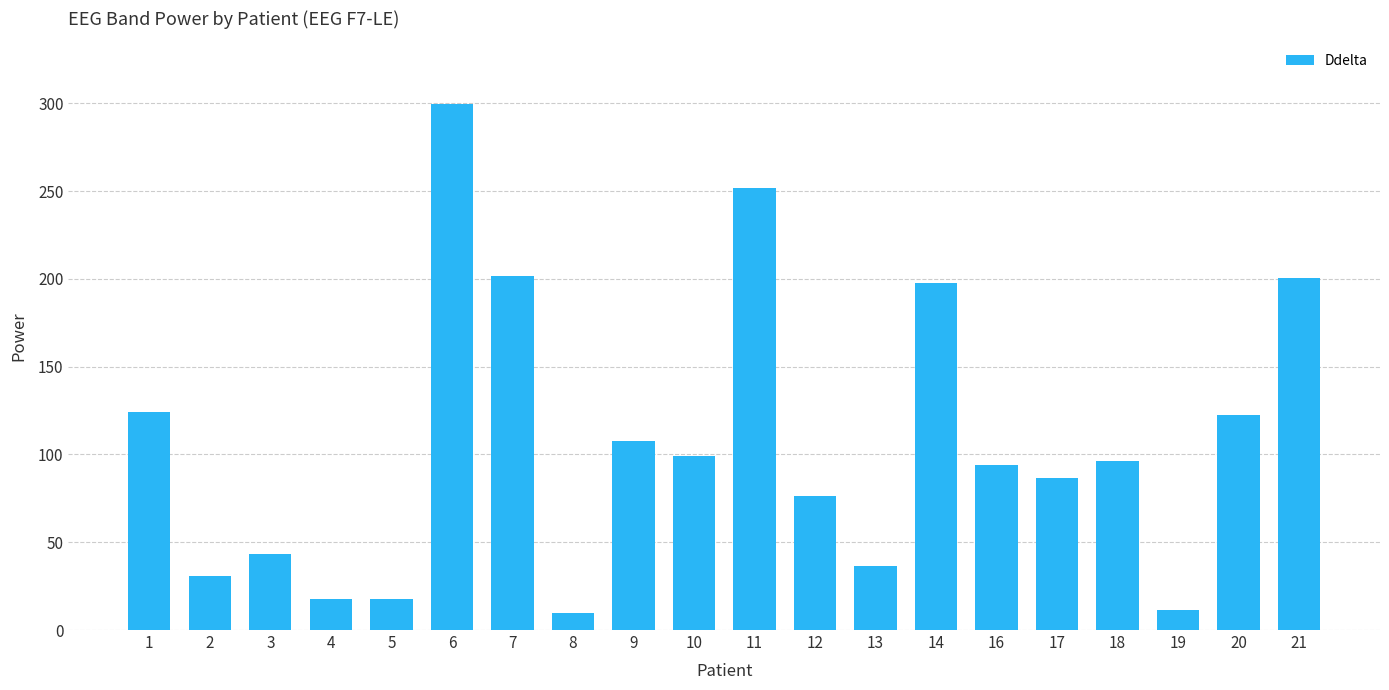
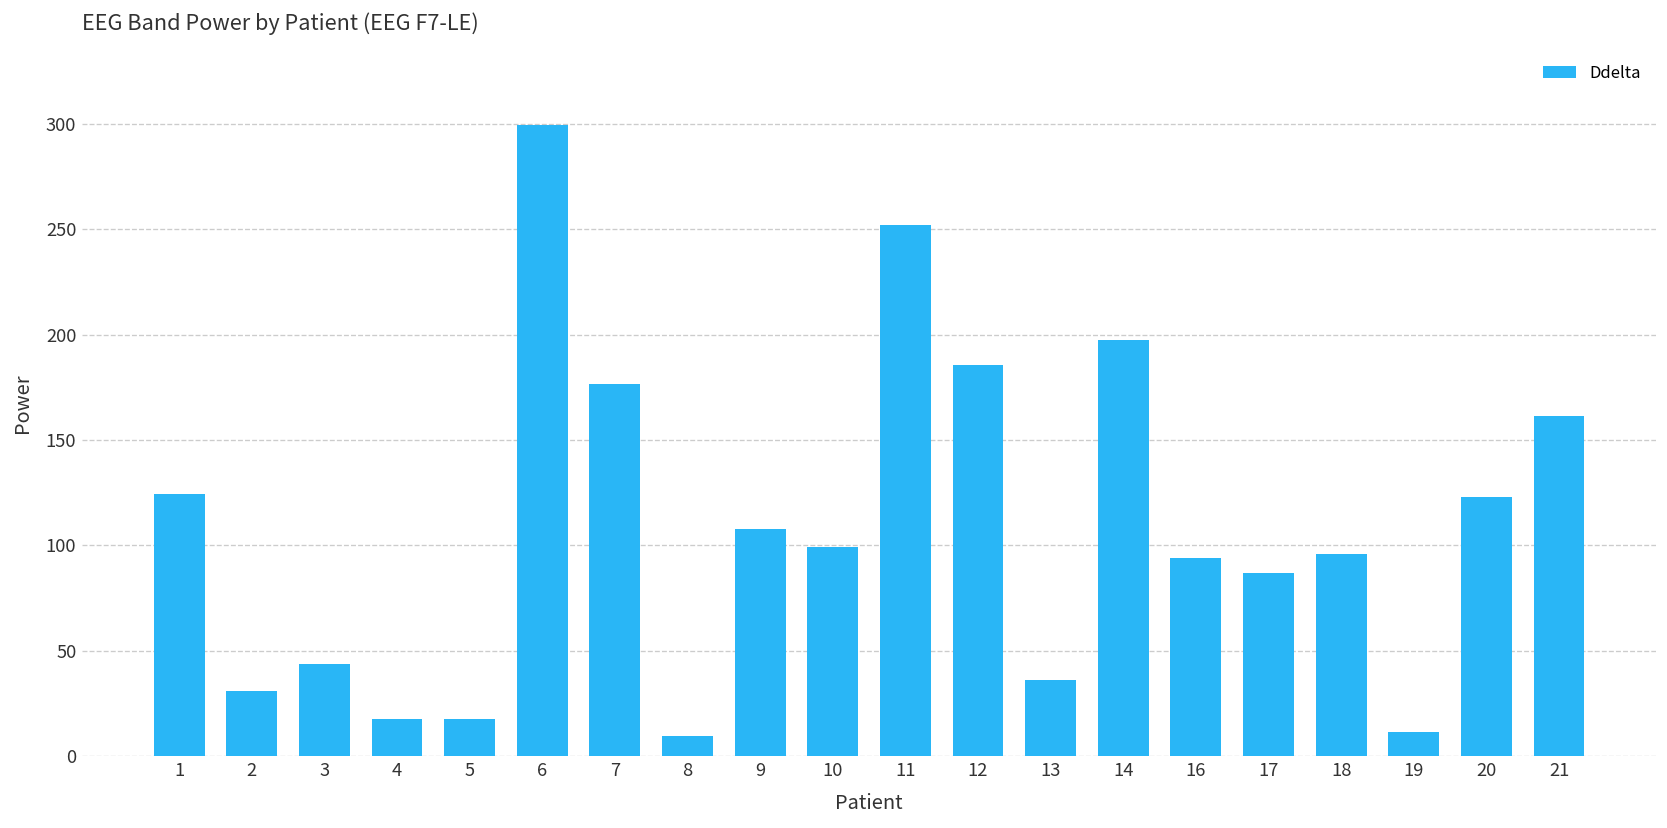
  {
    "1": 124,
    "2": 31,
    "3": 43,
    "4": 18,
    "5": 17,
    "6": 299,
-   "7": 202,
+   "7": 177,
    "8": 10,
    "9": 108,
    "10": 99,
    "11": 252,
-   "12": 76,
+   "12": 186,
    "13": 36,
    "14": 198,
    "16": 94,
    "17": 87,
    "18": 96,
    "19": 12,
    "20": 123,
-   "21": 201
+   "21": 161
  }
